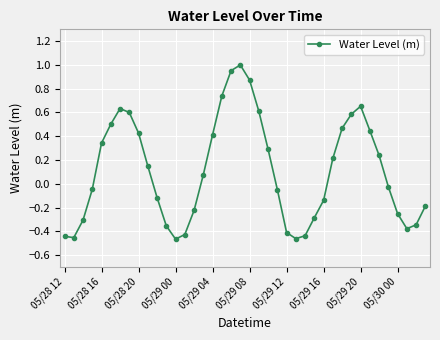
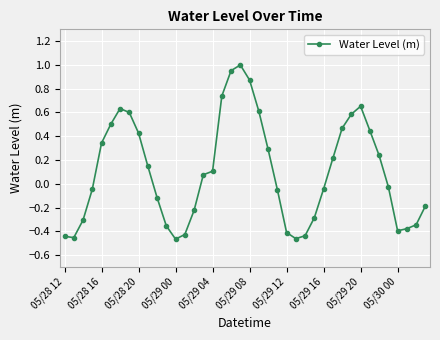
  {
    "05/28 12": -0.44,
    "05/28 16": 0.34,
    "05/28 20": 0.43,
    "05/29 00": -0.47,
-   "05/29 04": 0.41,
+   "05/29 04": 0.11,
    "05/29 08": 0.87,
    "05/29 12": -0.41,
-   "05/29 16": -0.14,
+   "05/29 16": -0.04,
    "05/29 20": 0.65,
-   "05/30 00": -0.25
+   "05/30 00": -0.40
  }
